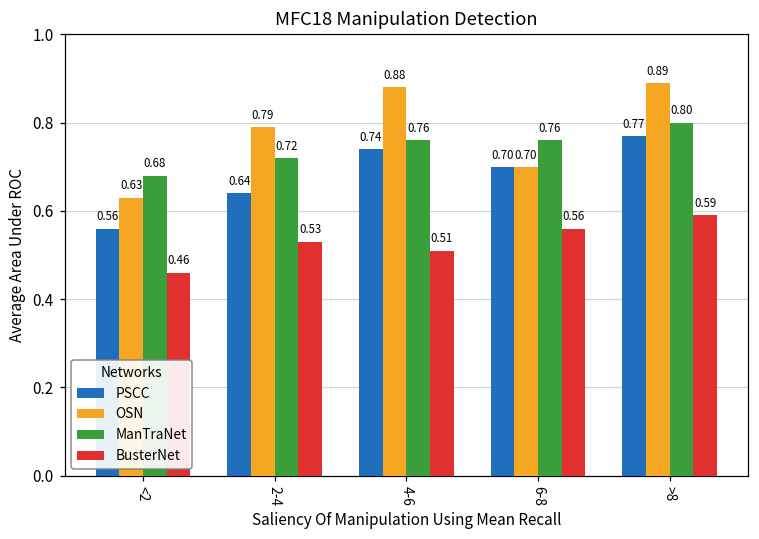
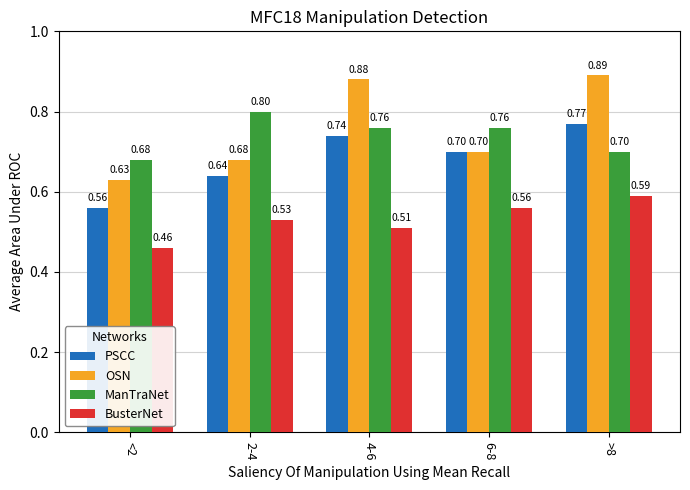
  {
    "PSCC": {
      "<2": 0.56,
      "2-4": 0.64,
      "4-6": 0.74,
      "6-8": 0.70,
      ">8": 0.77
    },
    "OSN": {
      "<2": 0.63,
-     "2-4": 0.79,
+     "2-4": 0.68,
      "4-6": 0.88,
      "6-8": 0.70,
      ">8": 0.89
    },
    "ManTraNet": {
      "<2": 0.68,
-     "2-4": 0.72,
+     "2-4": 0.80,
      "4-6": 0.76,
      "6-8": 0.76,
-     ">8": 0.80
+     ">8": 0.70
    },
    "BusterNet": {
      "<2": 0.46,
      "2-4": 0.53,
      "4-6": 0.51,
      "6-8": 0.56,
      ">8": 0.59
    }
  }
